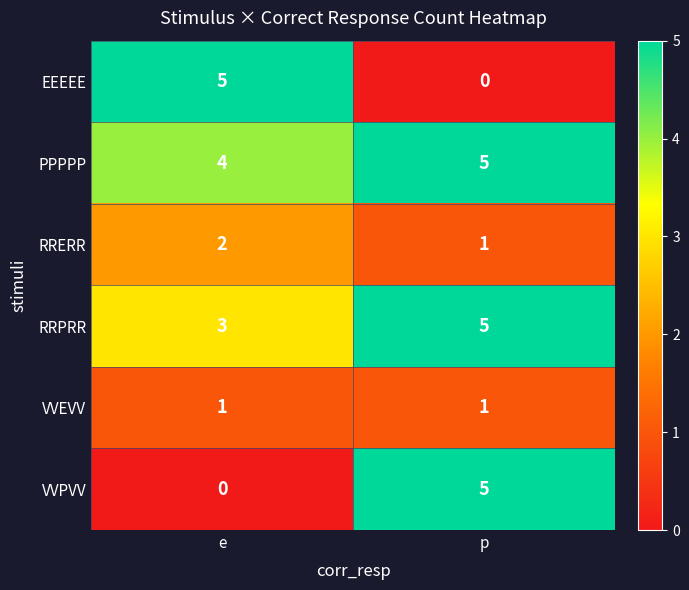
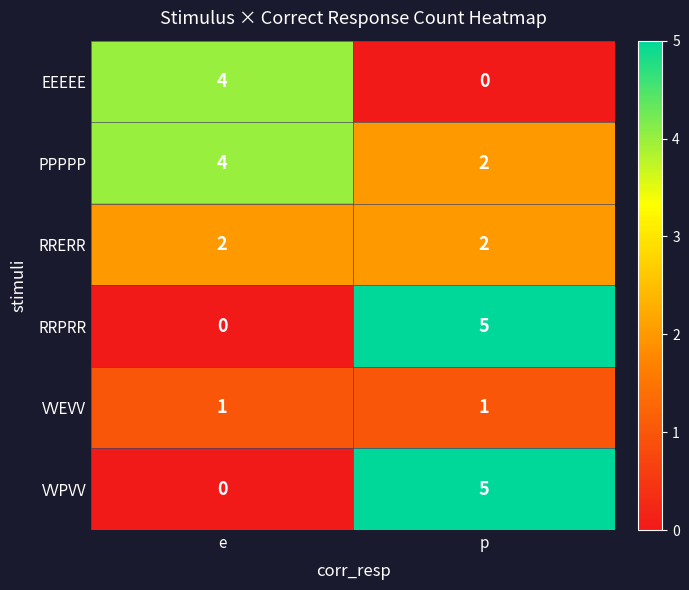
  {
    "EEEEE": {
-     "e": 5,
+     "e": 4,
      "p": 0
    },
    "PPPPP": {
      "e": 4,
-     "p": 5
+     "p": 2
    },
    "RRERR": {
      "e": 2,
-     "p": 1
+     "p": 2
    },
    "RRPRR": {
-     "e": 3,
+     "e": 0,
      "p": 5
    },
    "VVEVV": {
      "e": 1,
      "p": 1
    },
    "VVPVV": {
      "e": 0,
      "p": 5
    }
  }
